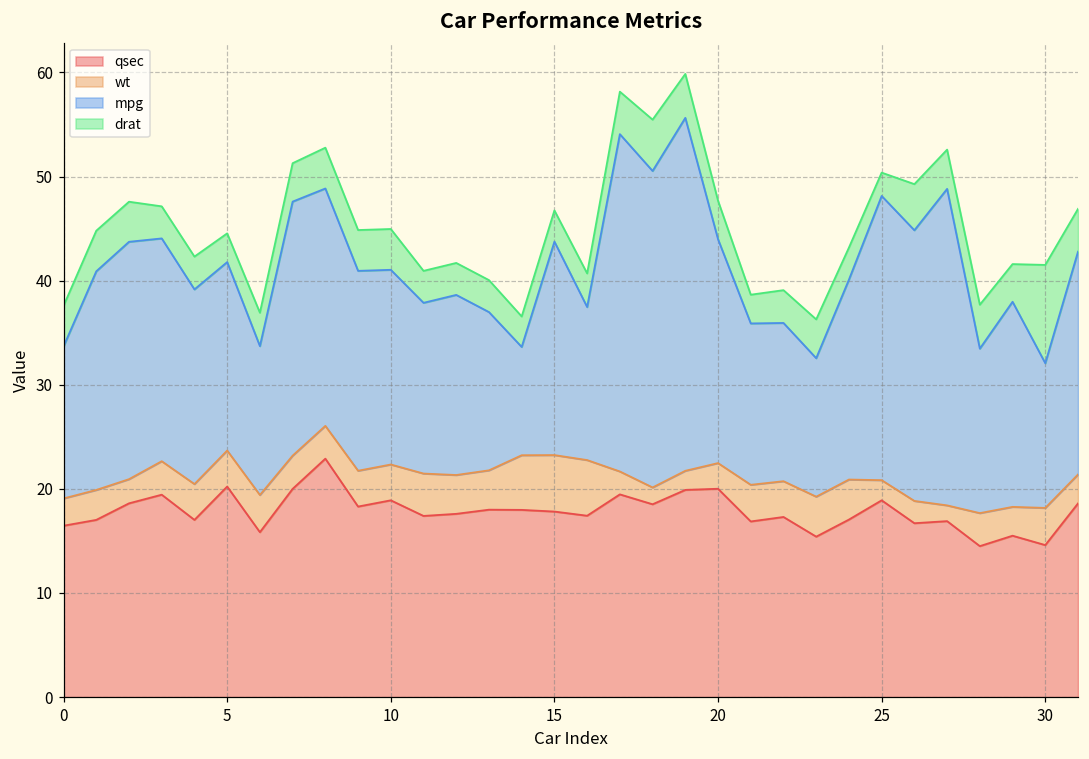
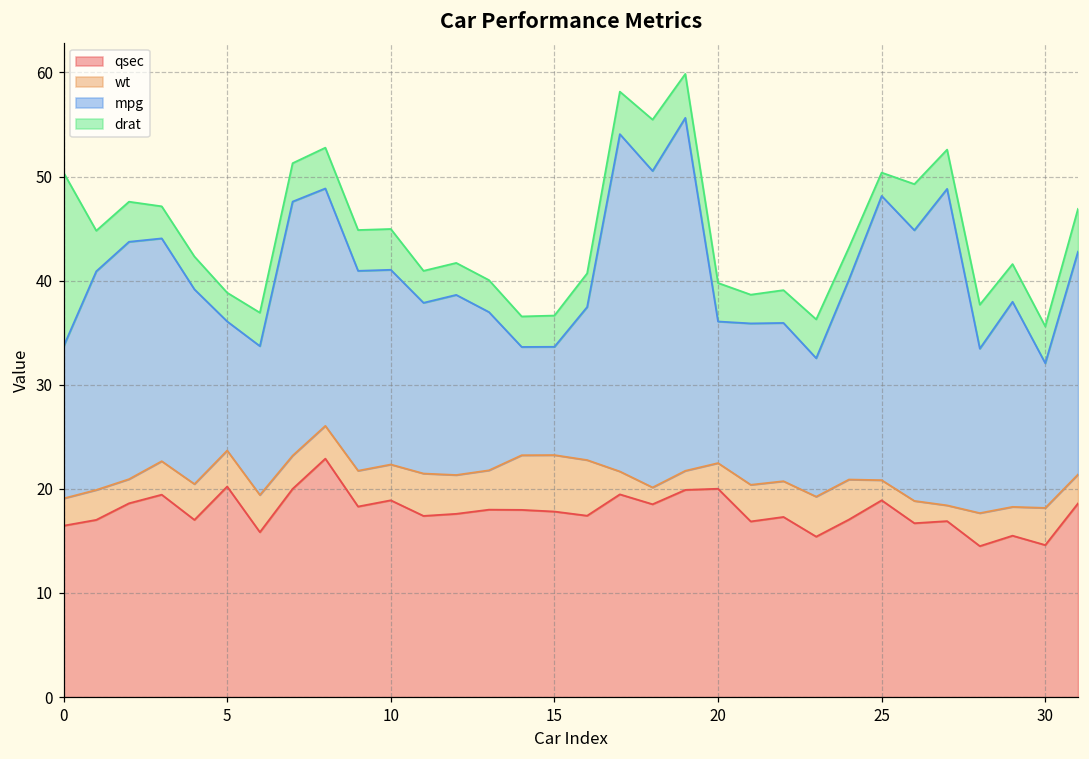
  {
    "mpg": {
      "0": 15,
-     "5": 18,
+     "5": 12,
      "10": 19,
-     "15": 21,
-     "20": 22,
+     "15": 10,
+     "20": 14,
      "25": 27,
      "30": 14
    },
    "drat": {
-     "0": 4,
+     "0": 17,
      "5": 3,
      "10": 4,
      "15": 3,
      "20": 4,
      "25": 2,
-     "30": 9
+     "30": 4
    }
  }
